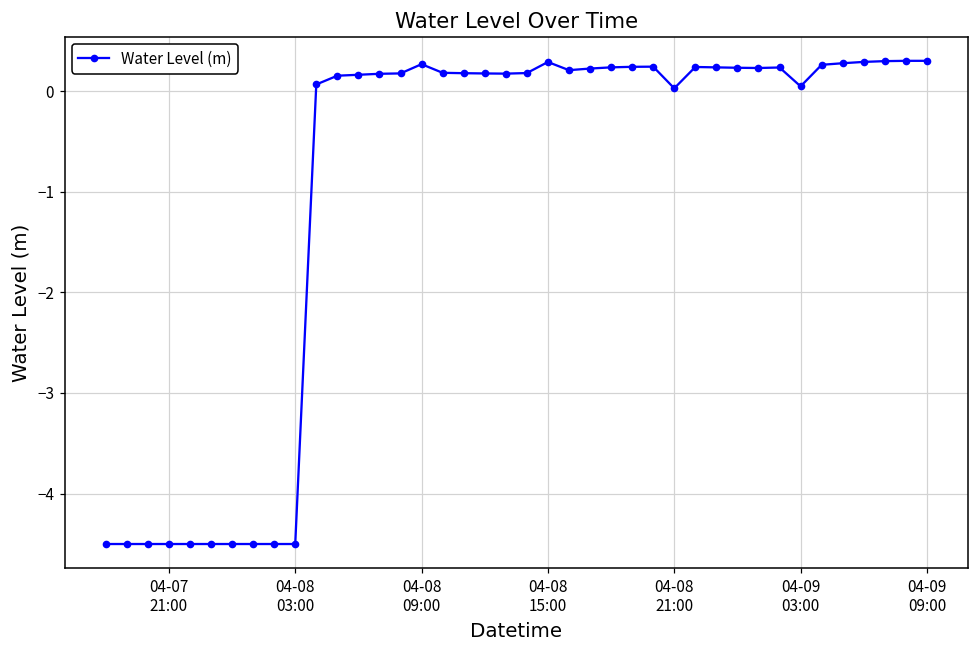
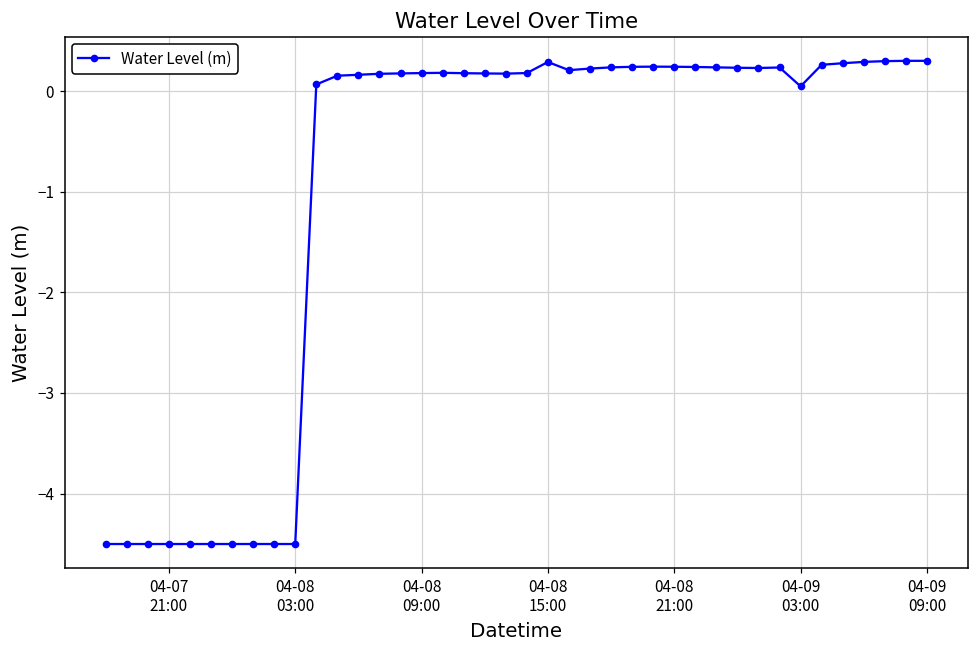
  {
    "04-07 21:00": -4.5,
    "04-08 03:00": -4.5,
-   "04-08 09:00": 0.3,
+   "04-08 09:00": 0.2,
    "04-08 15:00": 0.3,
-   "04-08 21:00": 0.0,
+   "04-08 21:00": 0.2,
    "04-09 03:00": 0.0,
    "04-09 09:00": 0.3
  }
